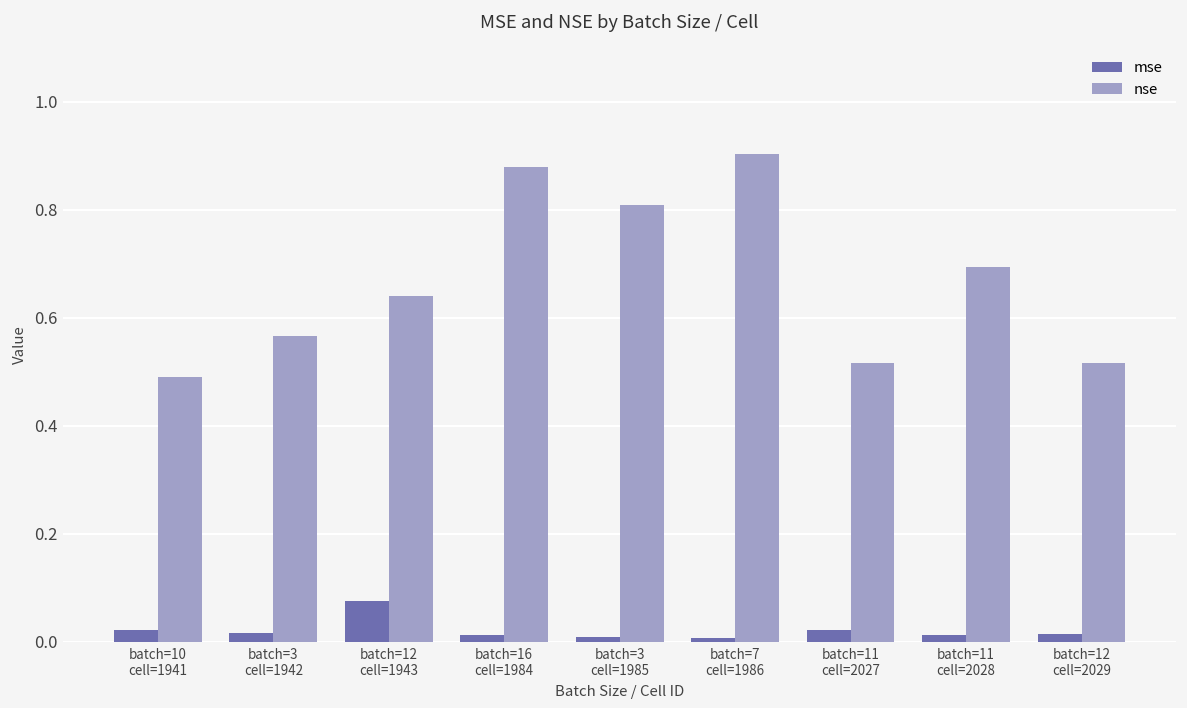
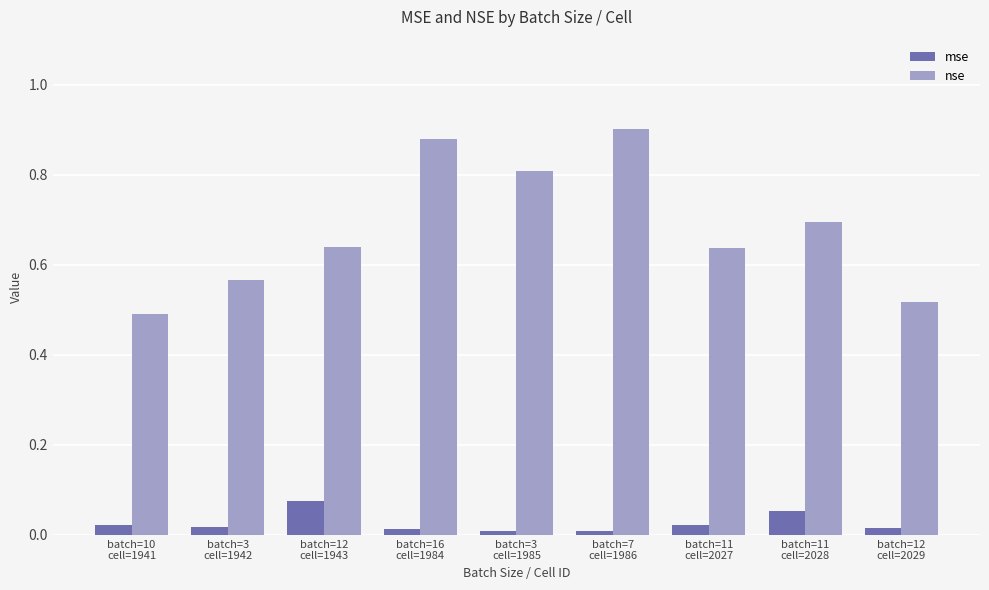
  {
    "mse": {
      "batch=10 cell=1941": 0.02,
      "batch=3 cell=1942": 0.02,
      "batch=12 cell=1943": 0.08,
      "batch=16 cell=1984": 0.01,
      "batch=3 cell=1985": 0.01,
      "batch=7 cell=1986": 0.01,
      "batch=11 cell=2027": 0.02,
-     "batch=11 cell=2028": 0.01,
+     "batch=11 cell=2028": 0.05,
      "batch=12 cell=2029": 0.02
    },
    "nse": {
      "batch=10 cell=1941": 0.49,
      "batch=3 cell=1942": 0.57,
      "batch=12 cell=1943": 0.64,
      "batch=16 cell=1984": 0.88,
      "batch=3 cell=1985": 0.81,
      "batch=7 cell=1986": 0.90,
-     "batch=11 cell=2027": 0.52,
+     "batch=11 cell=2027": 0.64,
      "batch=11 cell=2028": 0.69,
      "batch=12 cell=2029": 0.52
    }
  }
